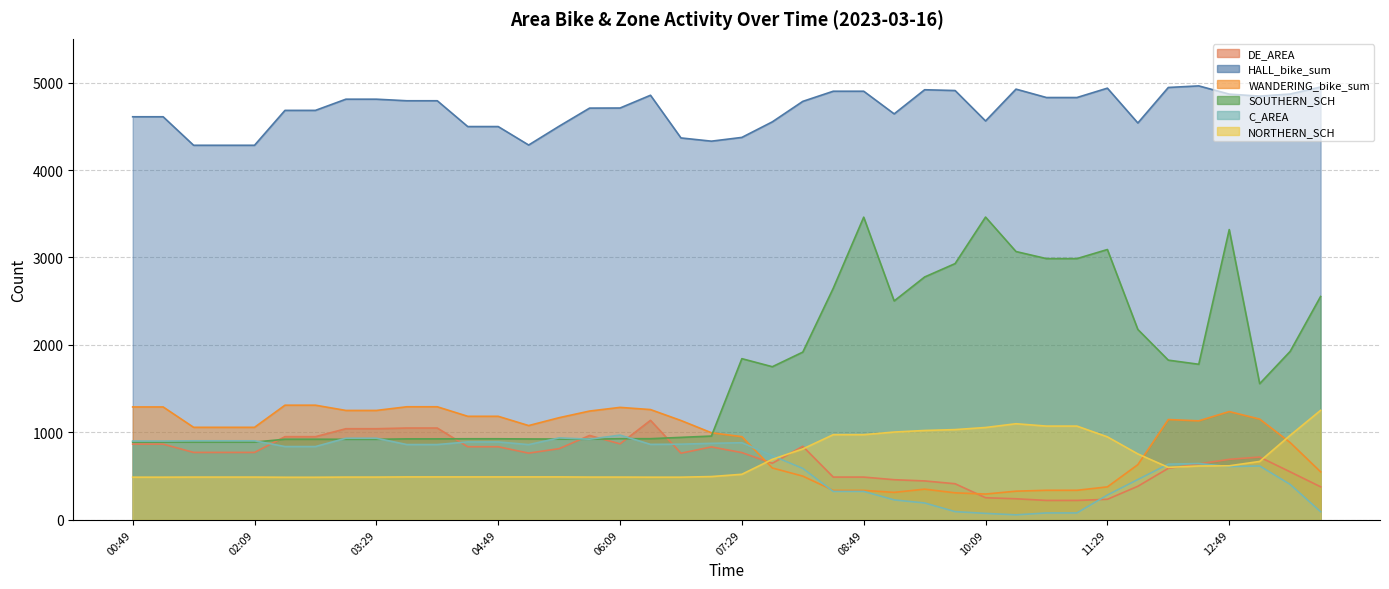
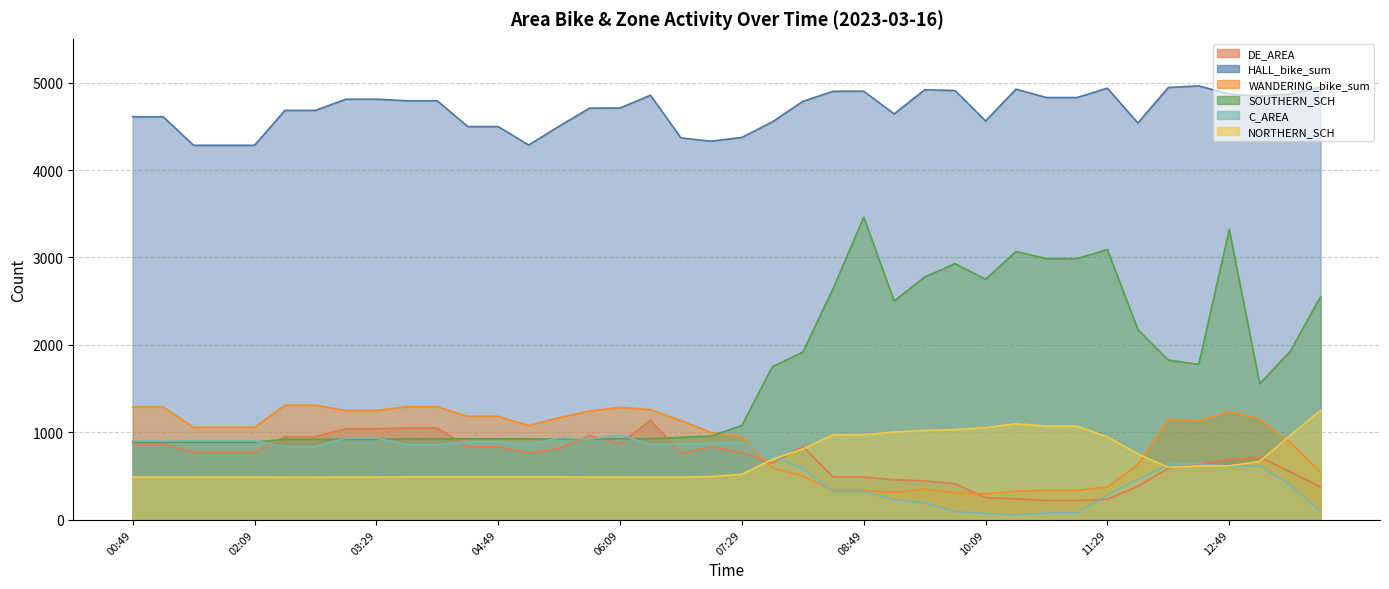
  {
    "SOUTHERN_SCH": {
      "04:49": 900,
      "06:09": 900,
-     "07:29": 1800,
+     "07:29": 1100,
      "08:49": 3500,
-     "10:09": 3500,
+     "10:09": 2800,
      "11:29": 3100,
      "12:49": 3300
    }
  }
